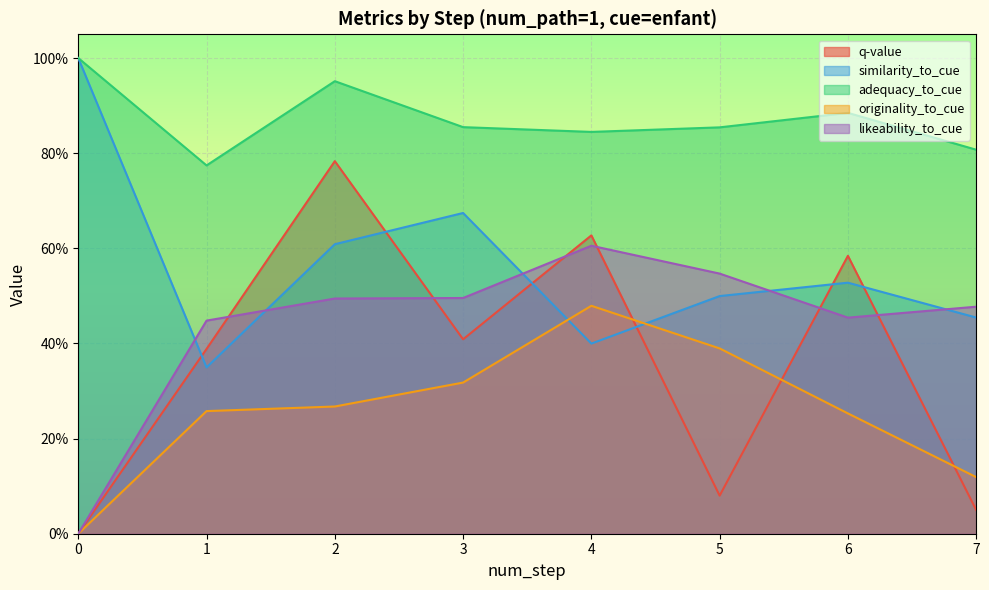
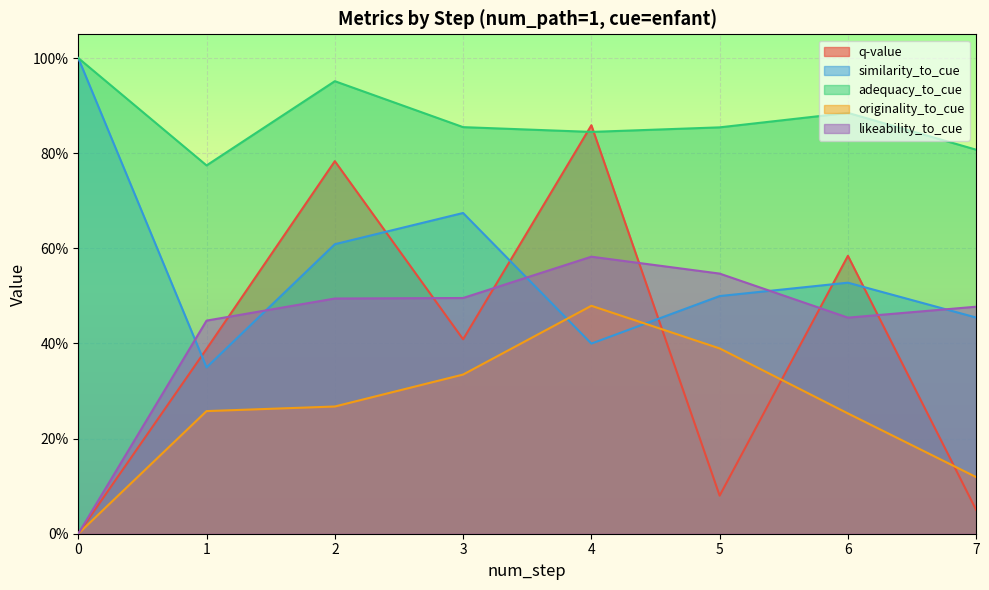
  {
    "q-value": {
      "1": "39%",
      "2": "78%",
      "3": "41%",
-     "4": "63%",
+     "4": "86%",
      "5": "8%",
      "6": "58%",
      "7": "5%"
    },
    "similarity_to_cue": {
      "1": "35%",
      "2": "61%",
      "3": "67%",
      "4": "40%",
      "5": "50%",
      "6": "53%",
      "7": "45%"
    },
    "adequacy_to_cue": {
      "1": "77%",
      "2": "95%",
      "3": "85%",
      "4": "84%",
      "5": "85%",
      "7": "81%"
    },
    "originality_to_cue": {
      "1": "26%",
      "2": "27%",
-     "3": "32%",
+     "3": "33%",
      "4": "48%",
      "5": "39%",
      "6": "25%",
      "7": "12%"
    },
    "likeability_to_cue": {
      "1": "45%",
      "2": "49%",
      "3": "50%",
-     "4": "61%",
+     "4": "58%",
      "5": "55%",
      "6": "45%",
      "7": "48%"
    }
  }
